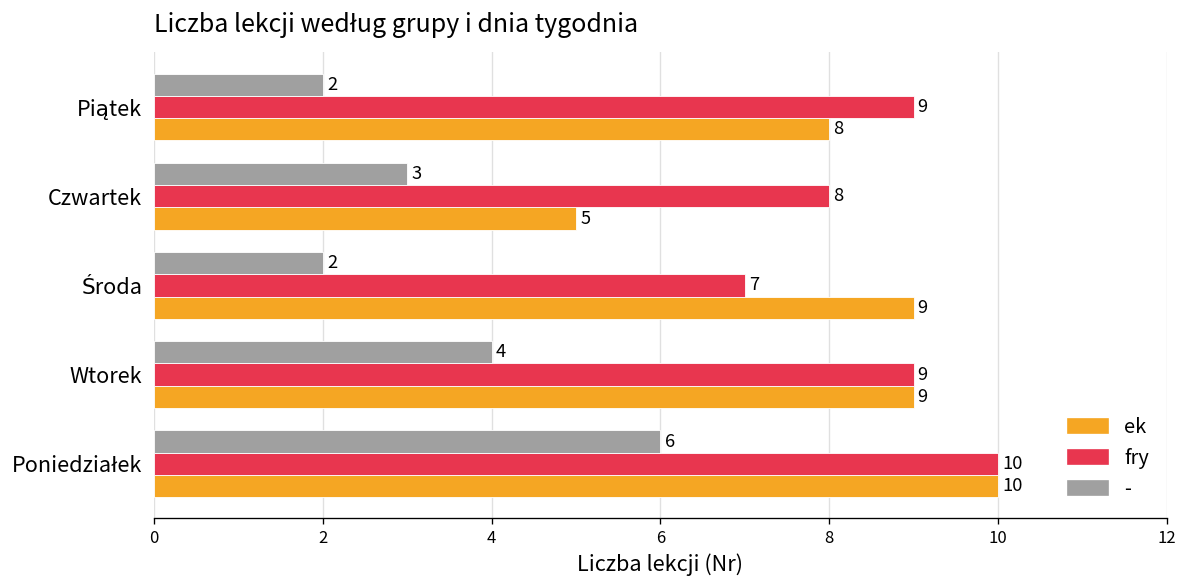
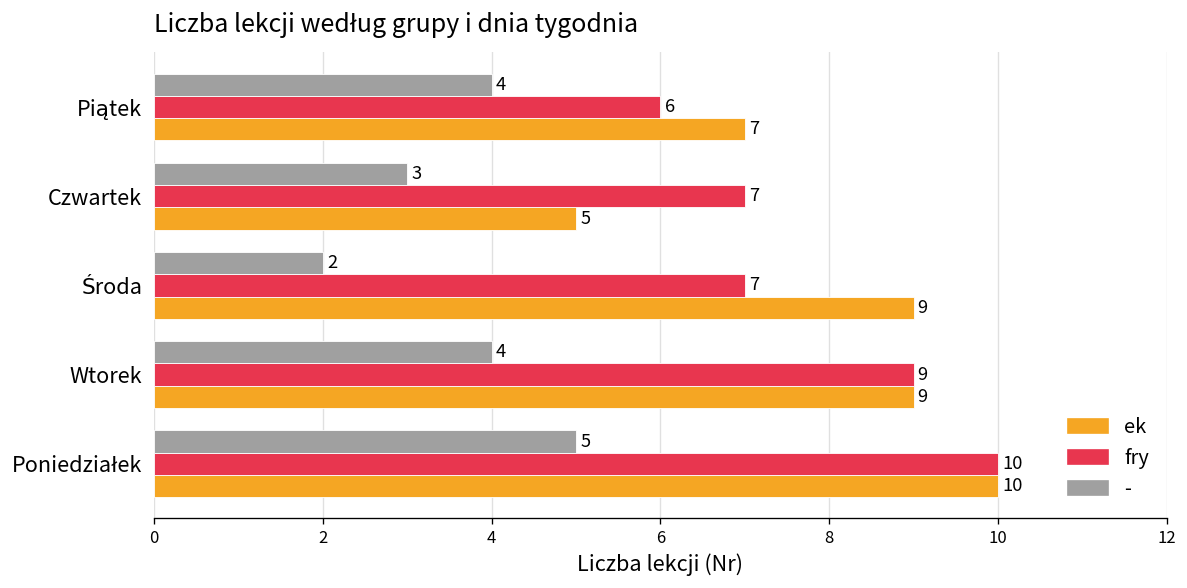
  {
    "ek": {
-     "Piątek": 8,
+     "Piątek": 7,
      "Czwartek": 5,
      "Środa": 9,
      "Wtorek": 9,
      "Poniedziałek": 10
    },
    "fry": {
-     "Piątek": 9,
-     "Czwartek": 8,
+     "Piątek": 6,
+     "Czwartek": 7,
      "Środa": 7,
      "Wtorek": 9,
      "Poniedziałek": 10
    },
    "-": {
-     "Piątek": 2,
+     "Piątek": 4,
      "Czwartek": 3,
      "Środa": 2,
      "Wtorek": 4,
-     "Poniedziałek": 6
+     "Poniedziałek": 5
    }
  }
